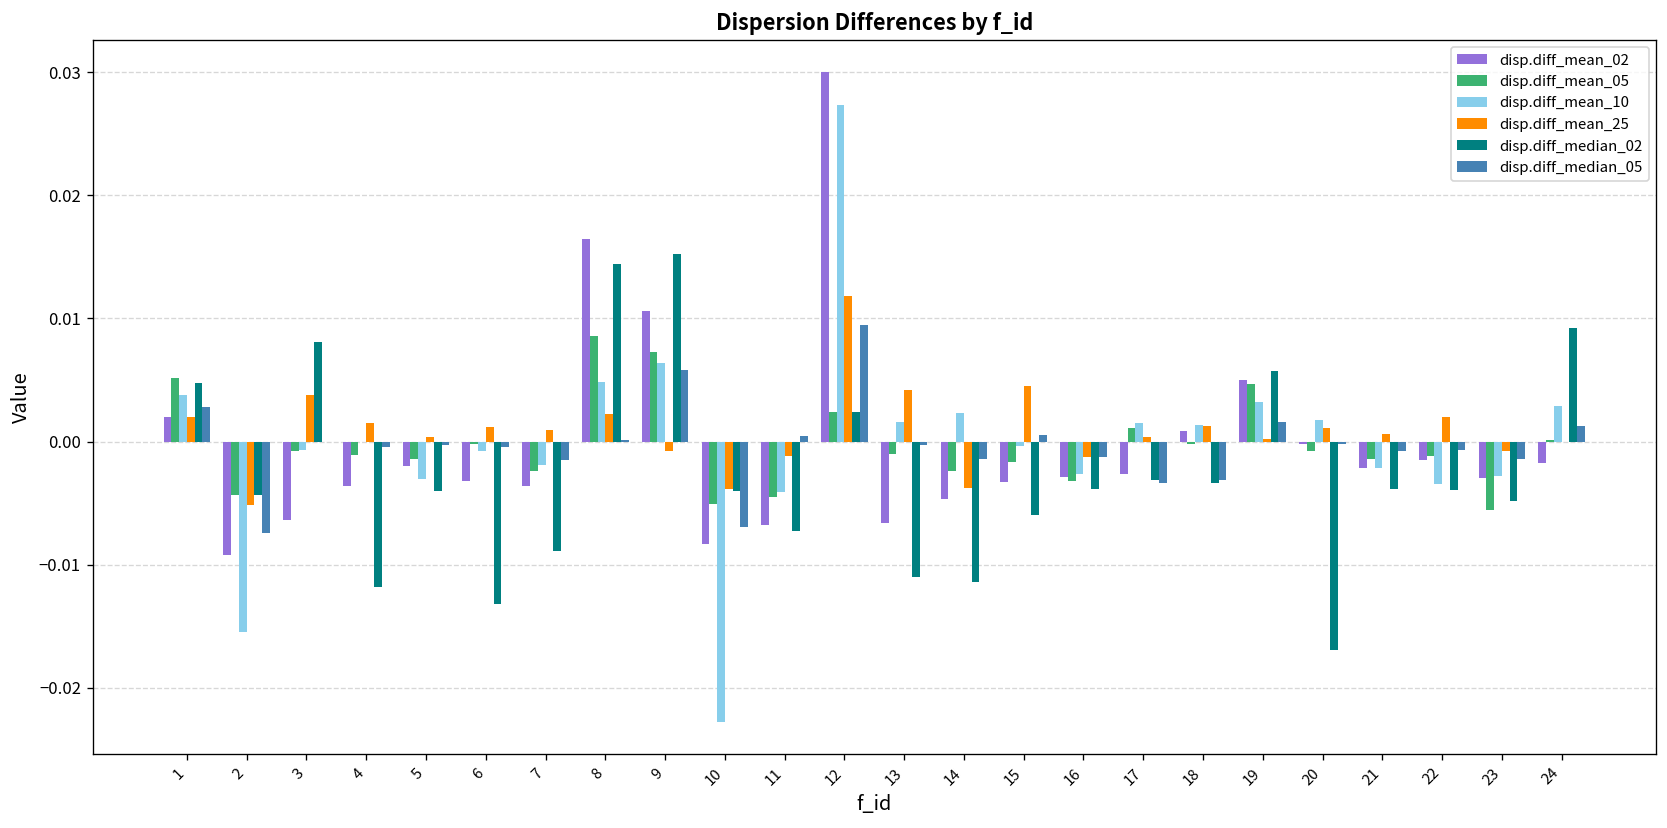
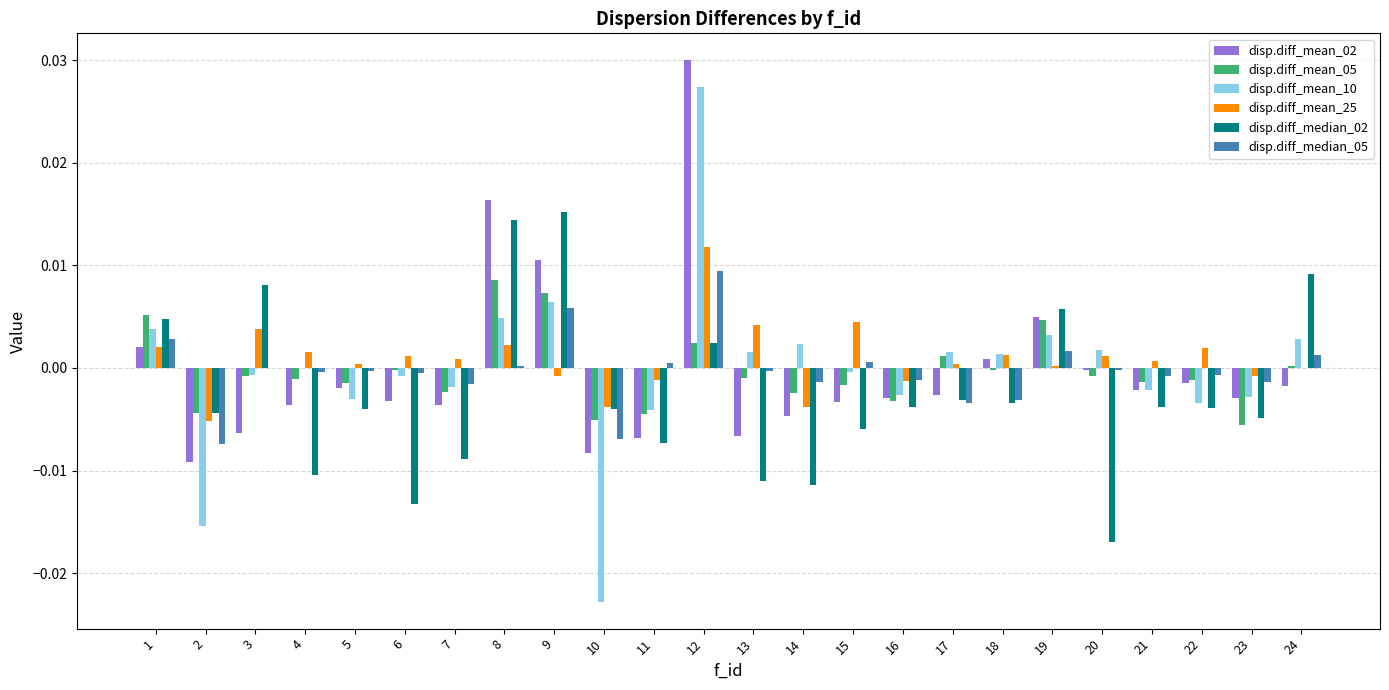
  {
    "disp.diff_mean_02": {
      "1": 0.0020,
      "2": -0.0092,
      "3": -0.0064,
      "4": -0.0036,
      "5": -0.0019,
      "6": -0.0032,
      "7": -0.0036,
      "8": 0.0164,
      "9": 0.0106,
      "10": -0.0083,
      "11": -0.0068,
      "12": 0.0300,
      "13": -0.0066,
      "14": -0.0047,
      "15": -0.0033,
      "16": -0.0029,
      "17": -0.0026,
      "18": 0.0009,
      "19": 0.0050,
      "21": -0.0022,
      "22": -0.0015,
      "23": -0.0029,
      "24": -0.0017
    },
    "disp.diff_mean_05": {
      "1": 0.0052,
      "2": -0.0043,
      "3": -0.0007,
      "4": -0.0011,
      "5": -0.0014,
      "7": -0.0024,
      "8": 0.0085,
      "9": 0.0073,
      "10": -0.0050,
      "11": -0.0045,
      "12": 0.0024,
      "13": -0.0010,
      "14": -0.0024,
      "15": -0.0016,
      "16": -0.0032,
      "17": 0.0011,
      "19": 0.0047,
      "20": -0.0008,
      "21": -0.0014,
      "22": -0.0012,
      "23": -0.0055
    },
    "disp.diff_mean_10": {
      "1": 0.0038,
      "2": -0.0154,
      "3": -0.0007,
      "5": -0.0030,
      "6": -0.0008,
      "7": -0.0019,
      "8": 0.0048,
      "9": 0.0064,
      "10": -0.0228,
      "11": -0.0041,
      "12": 0.0274,
      "13": 0.0016,
      "14": 0.0023,
      "15": -0.0003,
      "16": -0.0026,
      "17": 0.0015,
      "18": 0.0013,
      "19": 0.0032,
      "20": 0.0017,
      "21": -0.0022,
      "22": -0.0035,
      "23": -0.0028,
      "24": 0.0029
    },
    "disp.diff_mean_25": {
      "1": 0.0020,
      "2": -0.0052,
      "3": 0.0038,
      "4": 0.0015,
      "5": 0.0004,
      "6": 0.0012,
      "7": 0.0009,
      "8": 0.0022,
      "9": -0.0008,
      "10": -0.0038,
      "11": -0.0012,
      "12": 0.0118,
      "13": 0.0042,
      "14": -0.0038,
      "15": 0.0045,
      "16": -0.0012,
      "17": 0.0004,
      "18": 0.0012,
      "20": 0.0011,
      "21": 0.0007,
      "22": 0.0020,
      "23": -0.0007
    },
    "disp.diff_median_02": {
      "1": 0.0048,
      "2": -0.0044,
      "3": 0.0081,
-     "4": -0.0118,
+     "4": -0.0104,
      "5": -0.0040,
      "6": -0.0132,
      "7": -0.0089,
      "8": 0.0144,
      "9": 0.0152,
      "10": -0.0040,
      "11": -0.0073,
      "12": 0.0024,
      "13": -0.0110,
      "14": -0.0114,
      "15": -0.0060,
      "16": -0.0038,
      "17": -0.0031,
      "18": -0.0034,
      "19": 0.0057,
      "20": -0.0170,
      "21": -0.0038,
      "22": -0.0039,
      "23": -0.0049,
      "24": 0.0092
    },
    "disp.diff_median_05": {
      "1": 0.0028,
      "2": -0.0074,
      "4": -0.0004,
      "5": -0.0003,
      "6": -0.0005,
      "7": -0.0015,
      "9": 0.0058,
      "10": -0.0069,
      "11": 0.0005,
      "12": 0.0094,
      "13": -0.0003,
      "14": -0.0014,
      "15": 0.0006,
      "16": -0.0012,
      "17": -0.0034,
      "18": -0.0031,
      "19": 0.0016,
      "21": -0.0008,
      "22": -0.0007,
      "23": -0.0014,
      "24": 0.0013
    }
  }
